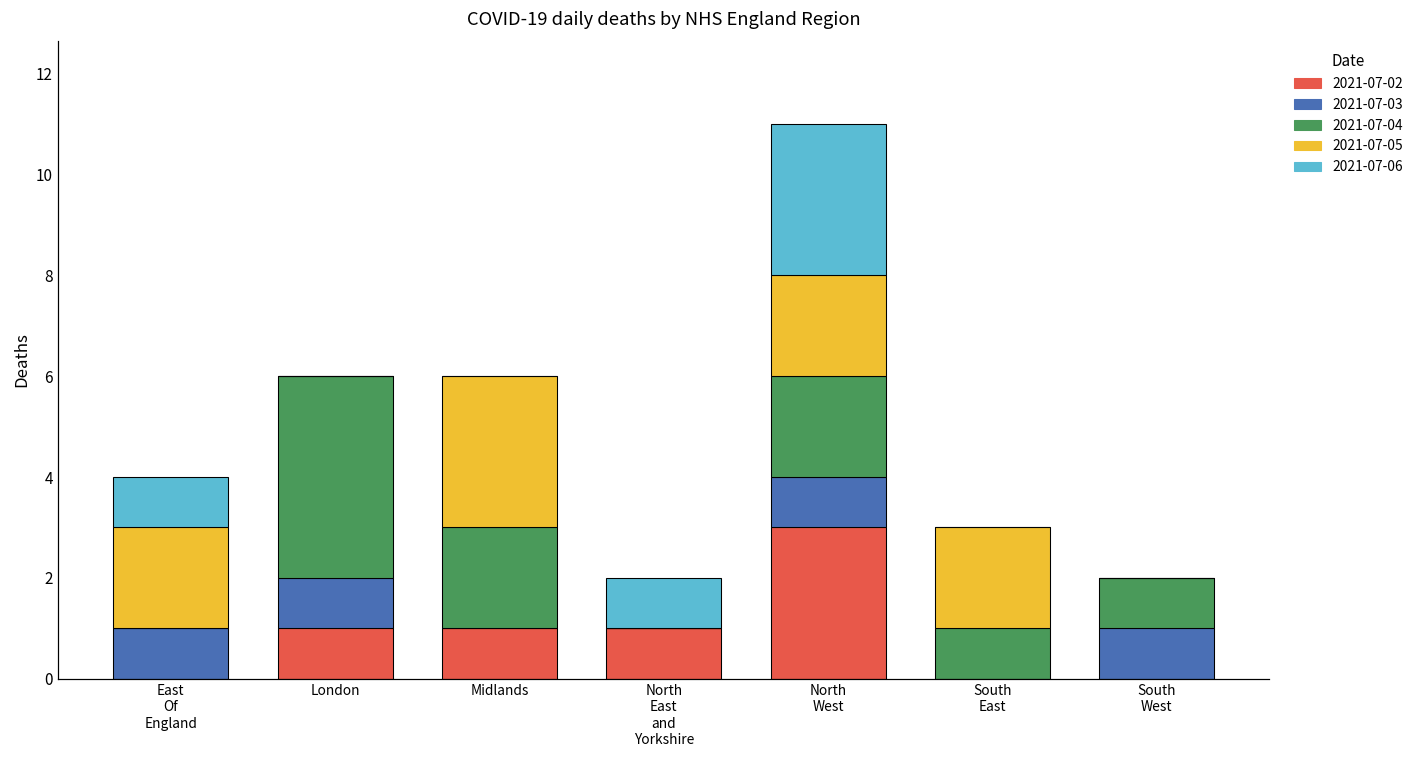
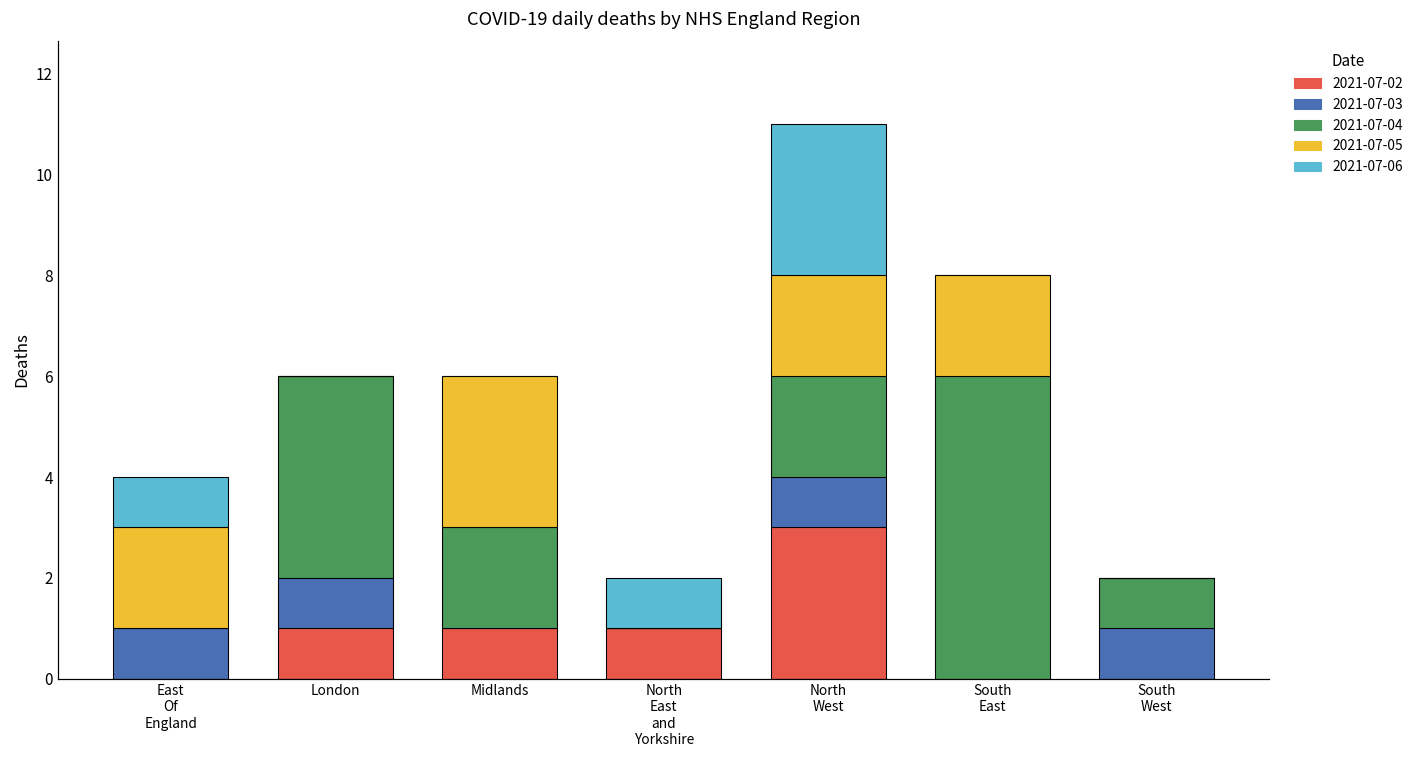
  {
    "2021-07-02": {
      "East Of England": 0,
      "London": 1,
      "Midlands": 1,
      "North East and Yorkshire": 1,
      "North West": 3,
      "South East": 0,
      "South West": 0
    },
    "2021-07-04": {
      "East Of England": 0,
      "London": 4,
      "Midlands": 2,
      "North East and Yorkshire": 0,
      "North West": 2,
-     "South East": 1,
+     "South East": 6,
      "South West": 1
    },
    "2021-07-05": {
      "East Of England": 2,
      "London": 0,
      "Midlands": 3,
      "North East and Yorkshire": 0,
      "North West": 2,
      "South East": 2,
      "South West": 0
    },
    "2021-07-06": {
      "East Of England": 1,
      "London": 0,
      "Midlands": 0,
      "North East and Yorkshire": 1,
      "North West": 3,
      "South East": 0,
      "South West": 0
    }
  }
